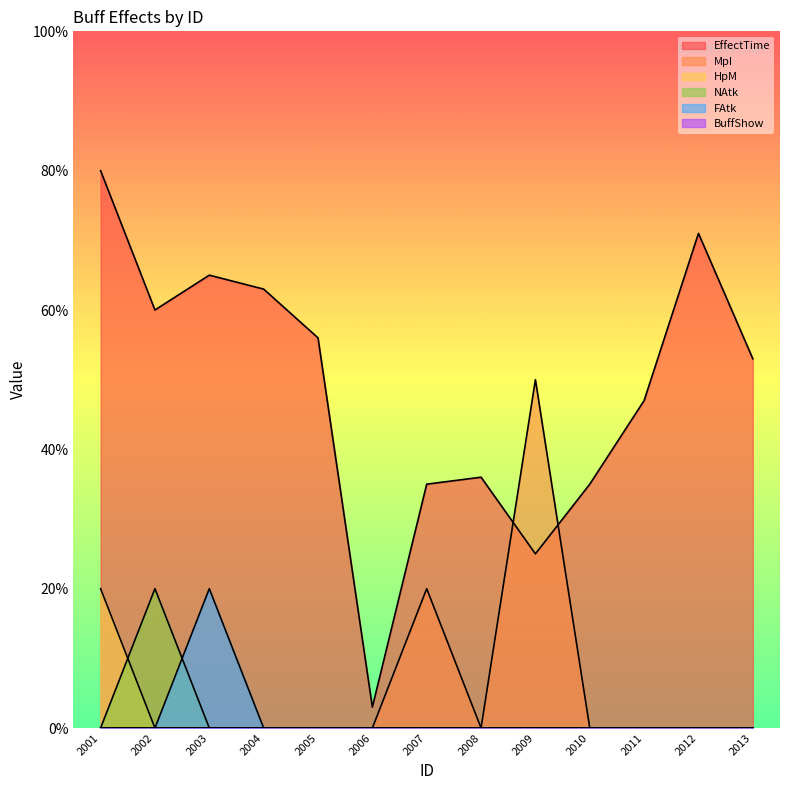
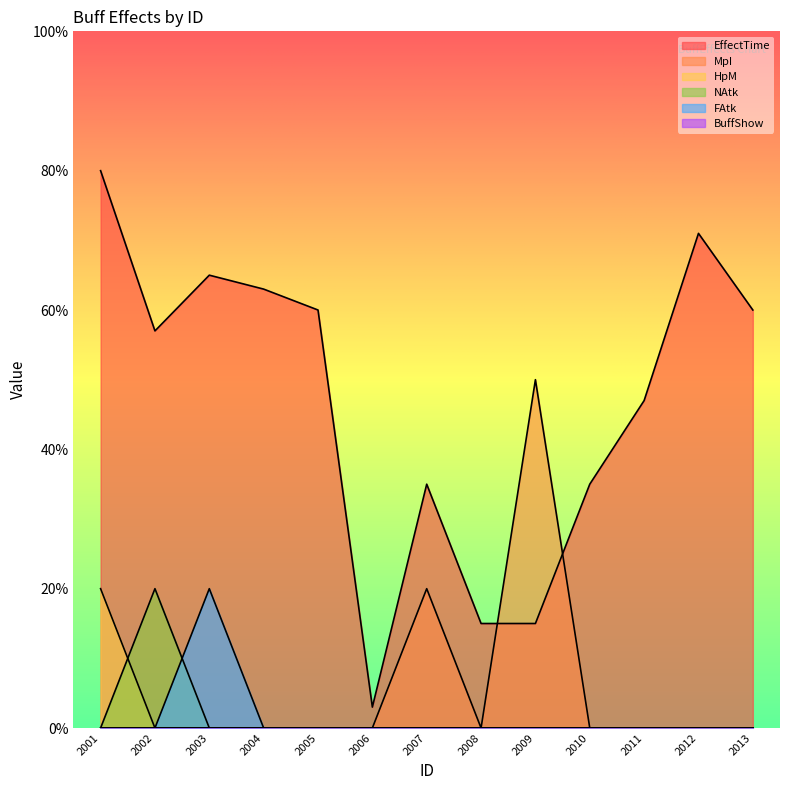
  {
    "EffectTime": {
      "2001": "80%",
-     "2002": "60%",
+     "2002": "57%",
      "2003": "65%",
      "2004": "63%",
-     "2005": "56%",
+     "2005": "60%",
      "2006": "3%",
      "2007": "35%",
-     "2008": "36%",
-     "2009": "25%",
+     "2008": "15%",
+     "2009": "15%",
      "2010": "35%",
      "2011": "47%",
      "2012": "71%",
-     "2013": "53%"
+     "2013": "60%"
    },
    "MpI": {
      "2007": "20%",
      "2009": "50%"
    },
    "HpM": {
      "2001": "20%"
    },
    "NAtk": {
      "2002": "20%"
    },
    "FAtk": {
      "2003": "20%"
    }
  }
